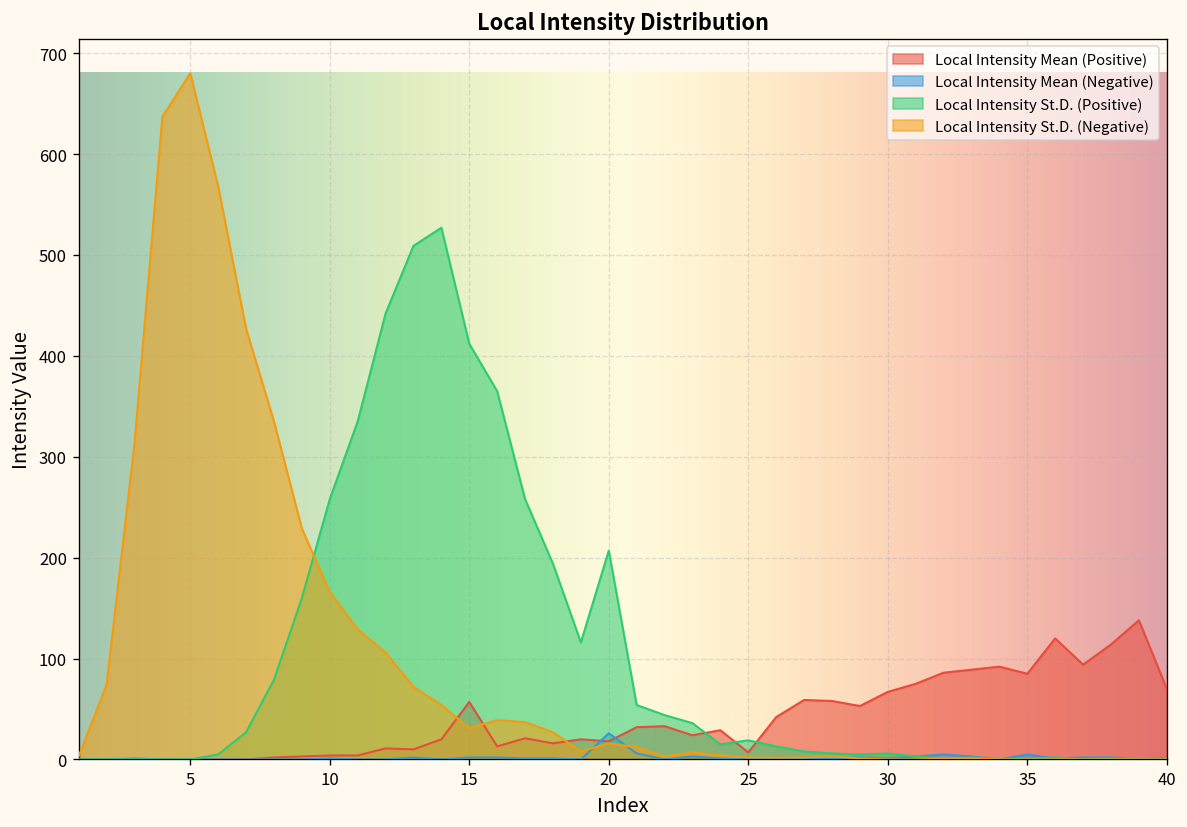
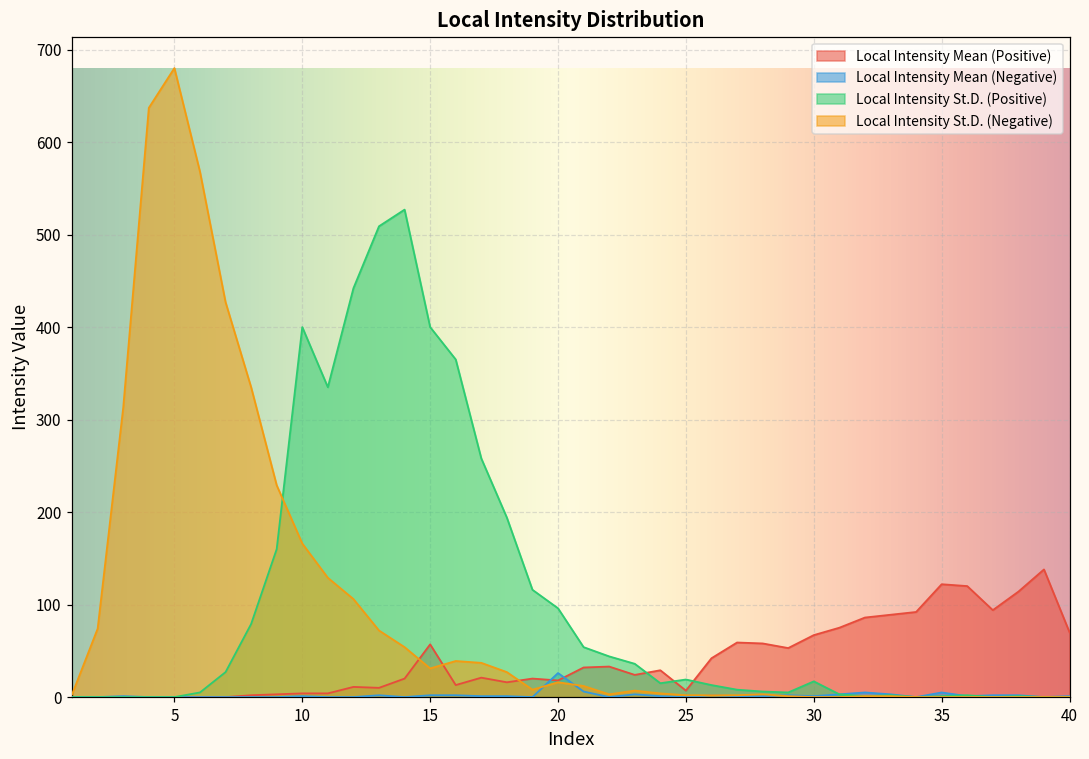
  {
    "Local Intensity Mean (Positive)": {
      "15": 60,
      "25": 10,
      "30": 70,
-     "35": 90,
+     "35": 120,
      "40": 70
    },
    "Local Intensity Mean (Negative)": {
      "15": 0,
      "20": 30,
      "35": 10
    },
    "Local Intensity St.D. (Positive)": {
-     "10": 260,
-     "15": 410,
-     "20": 210,
+     "10": 400,
+     "15": 400,
+     "20": 100,
      "25": 20,
-     "30": 10
+     "30": 20
    },
    "Local Intensity St.D. (Negative)": {
      "5": 680,
      "10": 170,
      "15": 30
    }
  }
